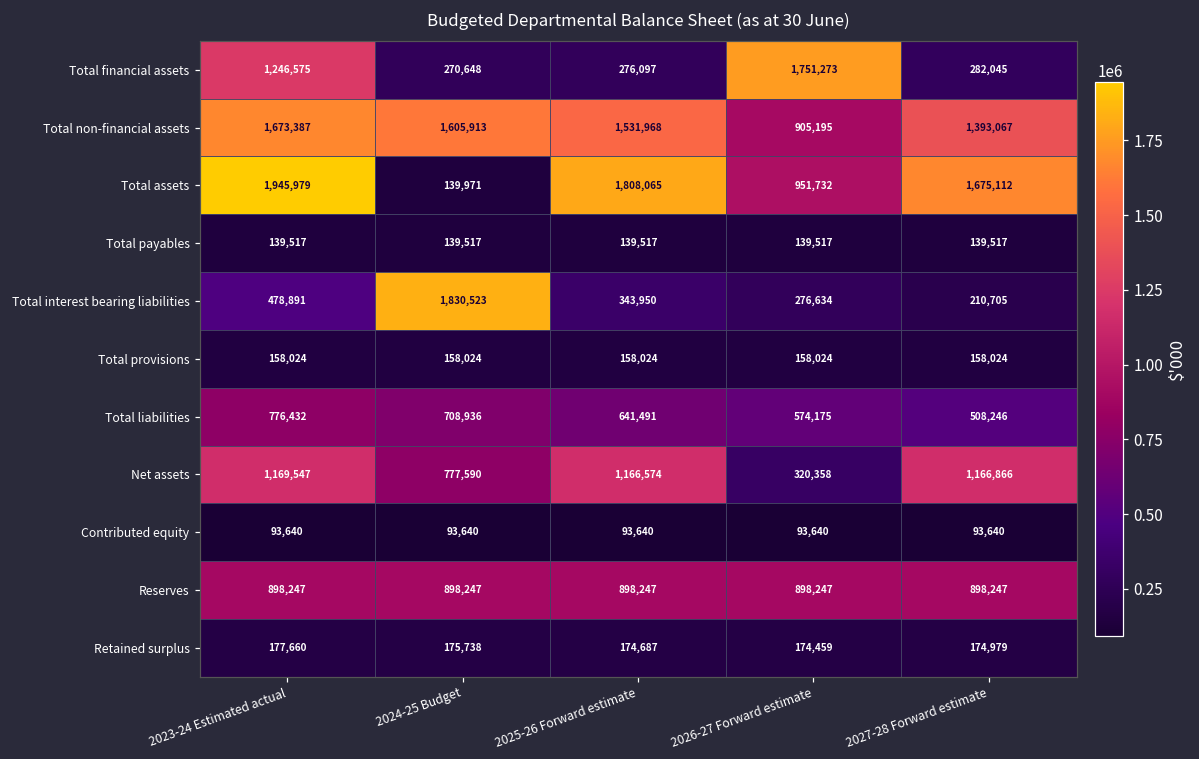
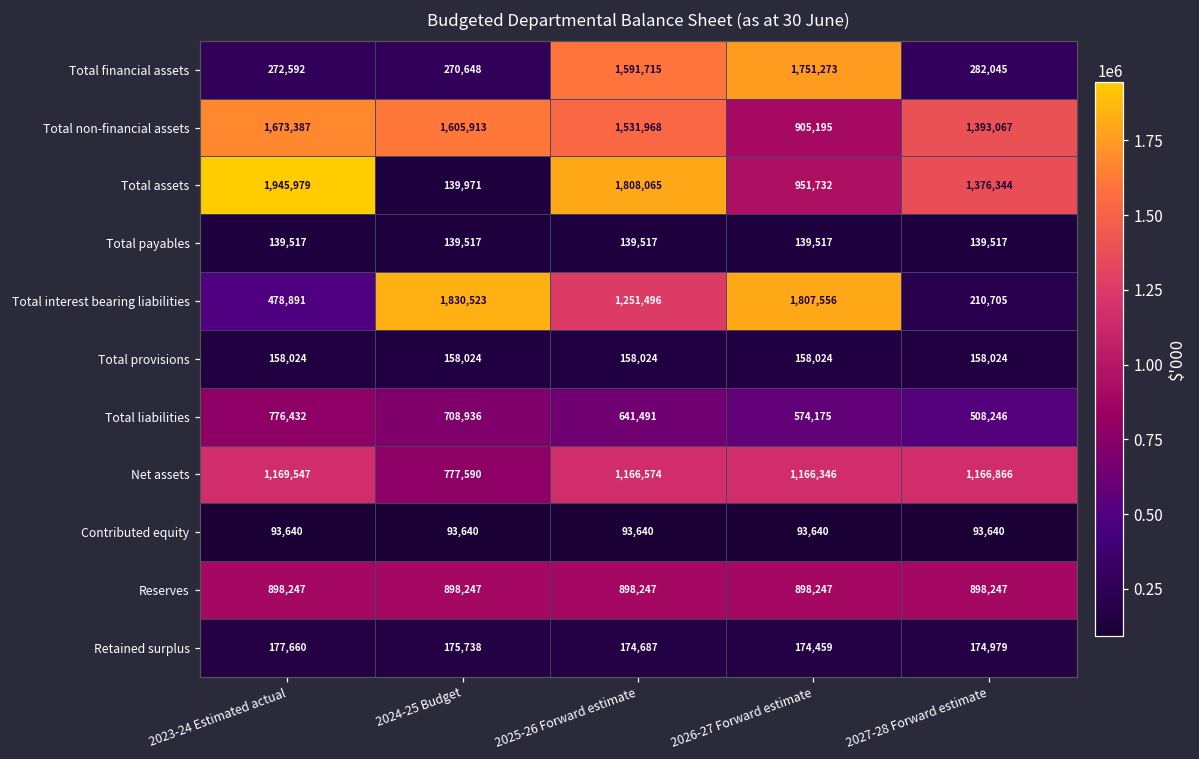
  {
    "Total financial assets": {
-     "2023-24 Estimated actual": "1,246,575",
+     "2023-24 Estimated actual": "272,592",
      "2024-25 Budget": "270,648",
-     "2025-26 Forward estimate": "276,097",
+     "2025-26 Forward estimate": "1,591,715",
      "2026-27 Forward estimate": "1,751,273",
      "2027-28 Forward estimate": "282,045"
    },
    "Total non-financial assets": {
      "2023-24 Estimated actual": "1,673,387",
      "2024-25 Budget": "1,605,913",
      "2025-26 Forward estimate": "1,531,968",
      "2026-27 Forward estimate": "905,195",
      "2027-28 Forward estimate": "1,393,067"
    },
    "Total assets": {
      "2023-24 Estimated actual": "1,945,979",
      "2024-25 Budget": "139,971",
      "2025-26 Forward estimate": "1,808,065",
      "2026-27 Forward estimate": "951,732",
-     "2027-28 Forward estimate": "1,675,112"
+     "2027-28 Forward estimate": "1,376,344"
    },
    "Total payables": {
      "2023-24 Estimated actual": "139,517",
      "2024-25 Budget": "139,517",
      "2025-26 Forward estimate": "139,517",
      "2026-27 Forward estimate": "139,517",
      "2027-28 Forward estimate": "139,517"
    },
    "Total interest bearing liabilities": {
      "2023-24 Estimated actual": "478,891",
      "2024-25 Budget": "1,830,523",
-     "2025-26 Forward estimate": "343,950",
-     "2026-27 Forward estimate": "276,634",
+     "2025-26 Forward estimate": "1,251,496",
+     "2026-27 Forward estimate": "1,807,556",
      "2027-28 Forward estimate": "210,705"
    },
    "Total provisions": {
      "2023-24 Estimated actual": "158,024",
      "2024-25 Budget": "158,024",
      "2025-26 Forward estimate": "158,024",
      "2026-27 Forward estimate": "158,024",
      "2027-28 Forward estimate": "158,024"
    },
    "Total liabilities": {
      "2023-24 Estimated actual": "776,432",
      "2024-25 Budget": "708,936",
      "2025-26 Forward estimate": "641,491",
      "2026-27 Forward estimate": "574,175",
      "2027-28 Forward estimate": "508,246"
    },
    "Net assets": {
      "2023-24 Estimated actual": "1,169,547",
      "2024-25 Budget": "777,590",
      "2025-26 Forward estimate": "1,166,574",
-     "2026-27 Forward estimate": "320,358",
+     "2026-27 Forward estimate": "1,166,346",
      "2027-28 Forward estimate": "1,166,866"
    },
    "Contributed equity": {
      "2023-24 Estimated actual": "93,640",
      "2024-25 Budget": "93,640",
      "2025-26 Forward estimate": "93,640",
      "2026-27 Forward estimate": "93,640",
      "2027-28 Forward estimate": "93,640"
    },
    "Reserves": {
      "2023-24 Estimated actual": "898,247",
      "2024-25 Budget": "898,247",
      "2025-26 Forward estimate": "898,247",
      "2026-27 Forward estimate": "898,247",
      "2027-28 Forward estimate": "898,247"
    },
    "Retained surplus": {
      "2023-24 Estimated actual": "177,660",
      "2024-25 Budget": "175,738",
      "2025-26 Forward estimate": "174,687",
      "2026-27 Forward estimate": "174,459",
      "2027-28 Forward estimate": "174,979"
    }
  }
